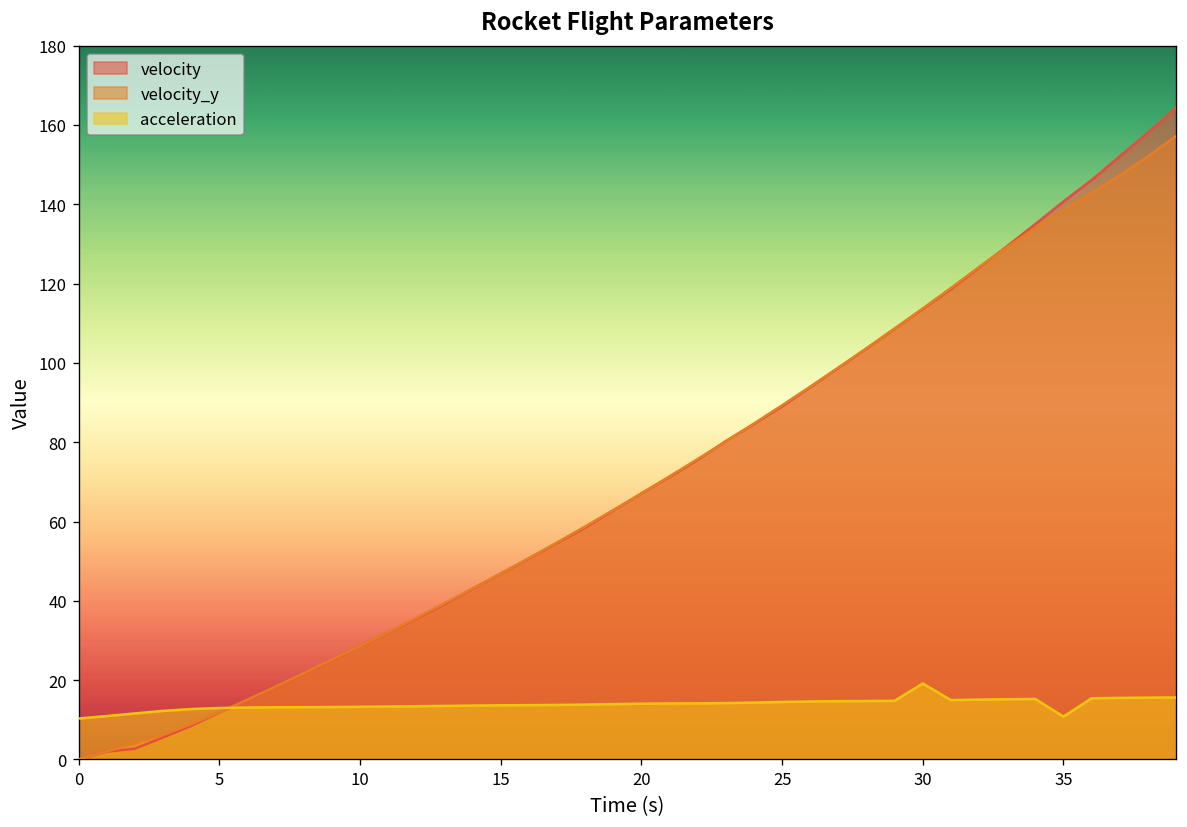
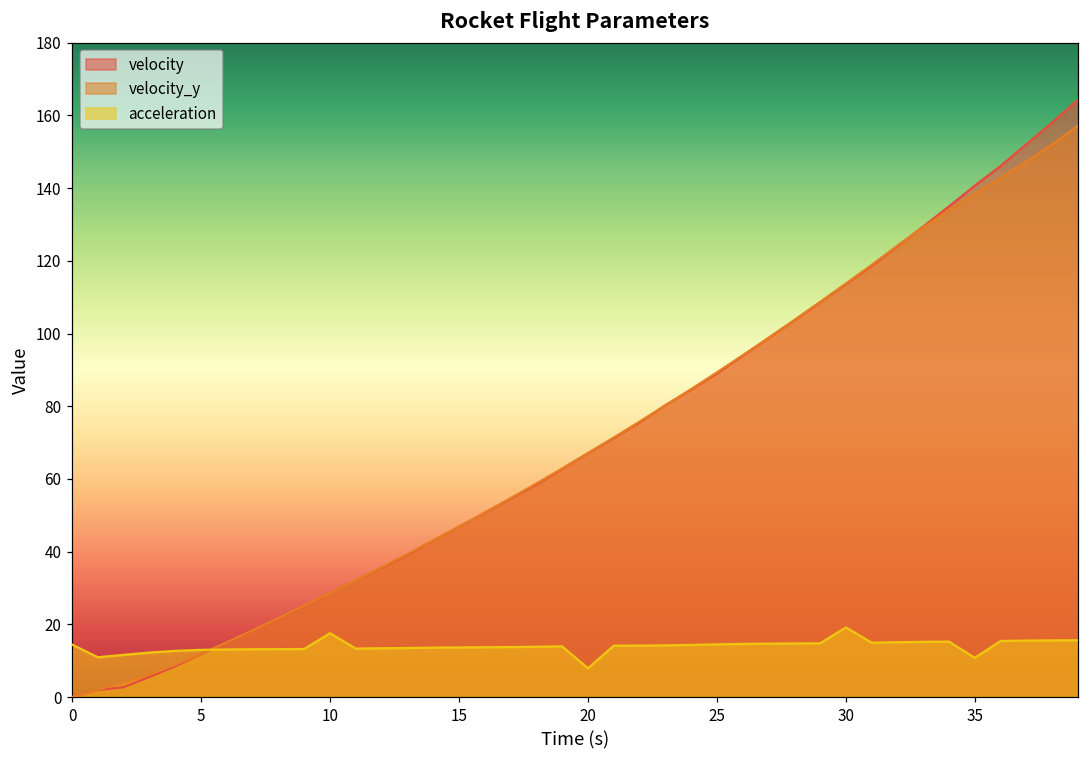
  {
    "acceleration": {
-     "0": 10,
+     "0": 14,
      "5": 13,
-     "10": 13,
+     "10": 18,
      "15": 14,
-     "20": 14,
+     "20": 8,
      "25": 15,
      "30": 19,
      "35": 11
    }
  }
